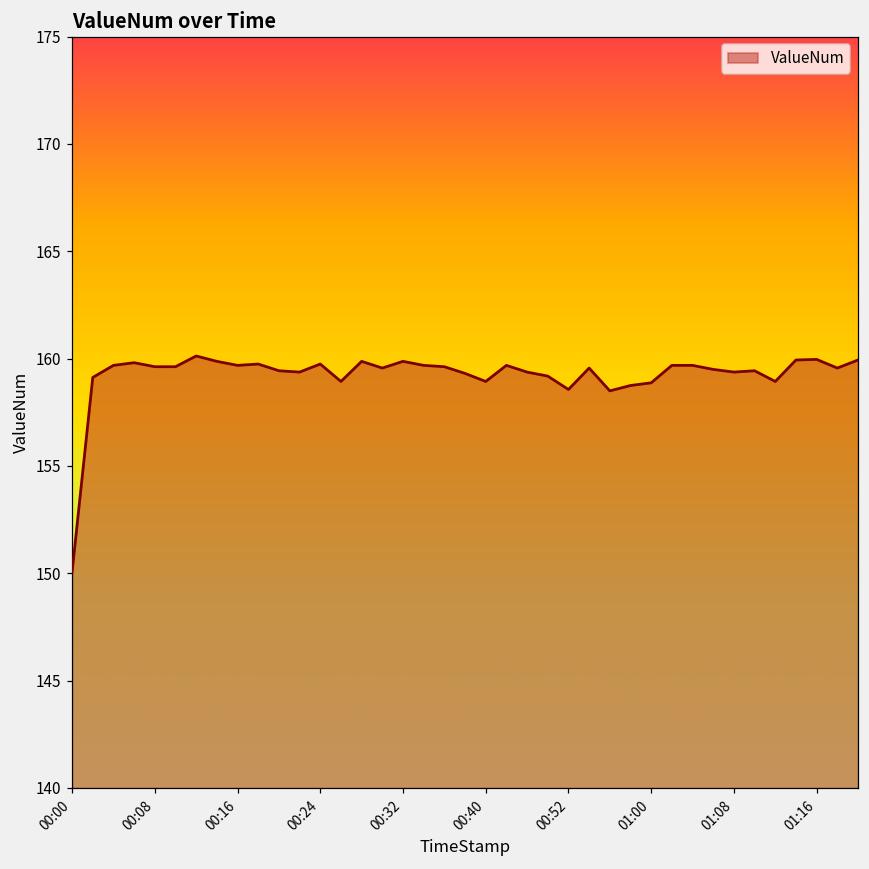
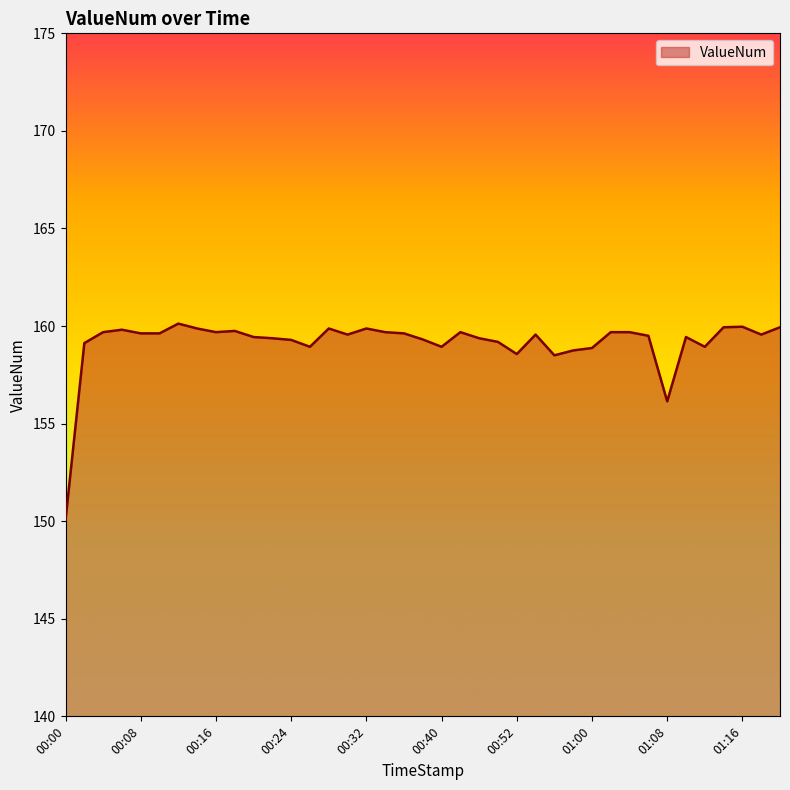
  {
    "00:00": 150.1,
    "00:08": 159.6,
    "00:16": 159.7,
-   "00:24": 159.8,
+   "00:24": 159.3,
    "00:32": 159.9,
    "00:40": 158.9,
    "00:52": 158.6,
    "01:00": 158.9,
-   "01:08": 159.4,
+   "01:08": 156.1,
    "01:16": 160.0
  }
